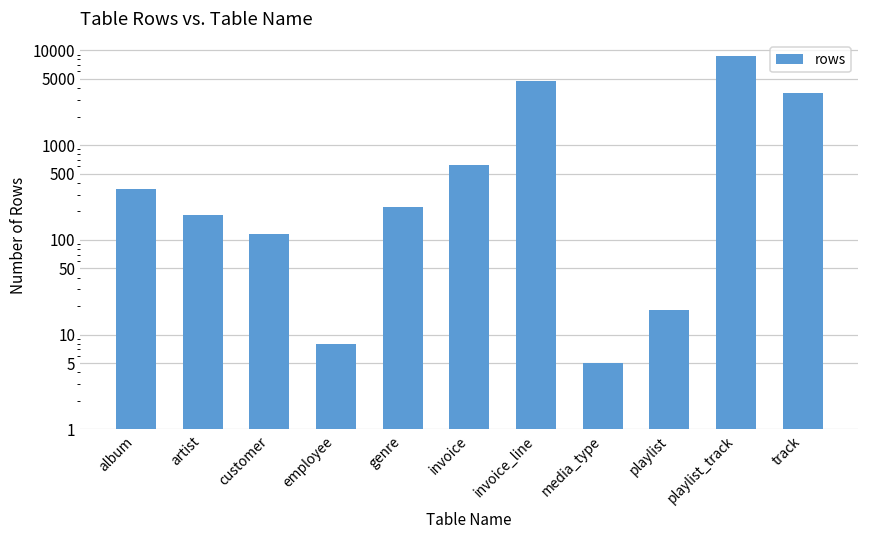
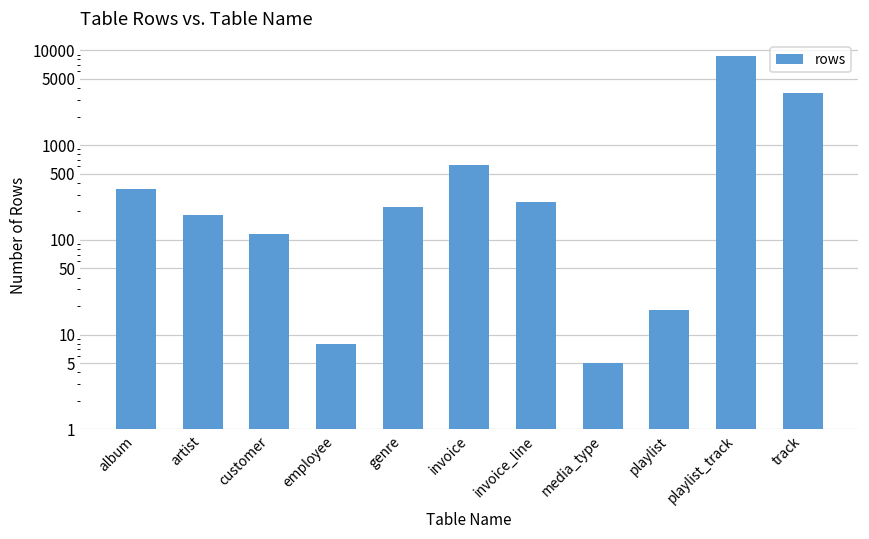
  {
    "album": 350,
    "artist": 190,
    "customer": 120,
    "employee": 8,
    "genre": 220,
    "invoice": 600,
-   "invoice_line": 5000,
+   "invoice_line": 250,
    "media_type": 5,
    "playlist": 18,
    "playlist_track": 9000,
    "track": 3500
  }
